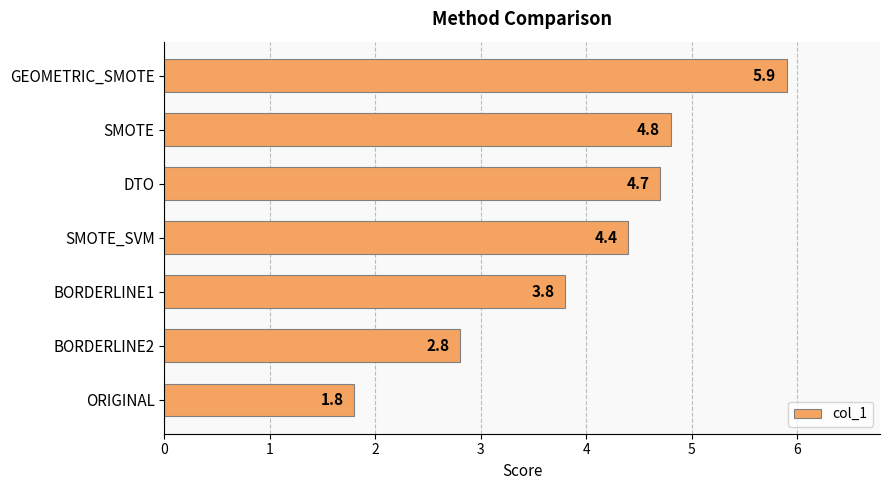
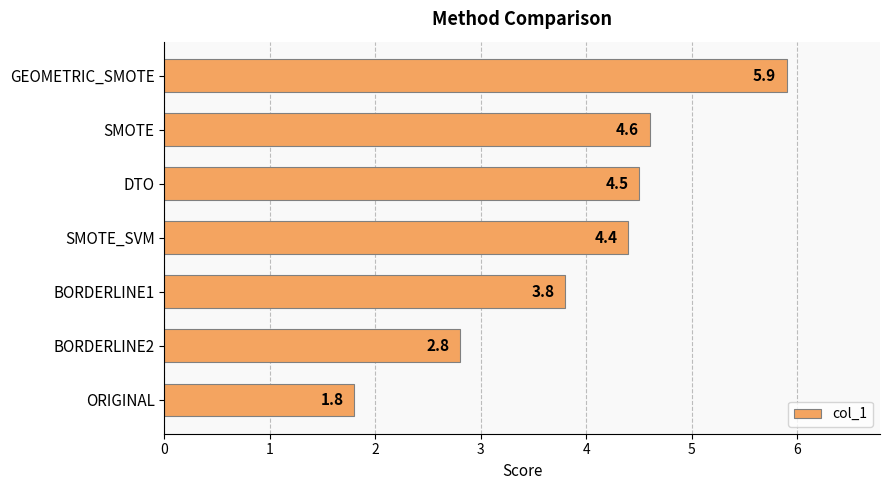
  {
    "GEOMETRIC_SMOTE": 5.9,
-   "SMOTE": 4.8,
-   "DTO": 4.7,
+   "SMOTE": 4.6,
+   "DTO": 4.5,
    "SMOTE_SVM": 4.4,
    "BORDERLINE1": 3.8,
    "BORDERLINE2": 2.8,
    "ORIGINAL": 1.8
  }
